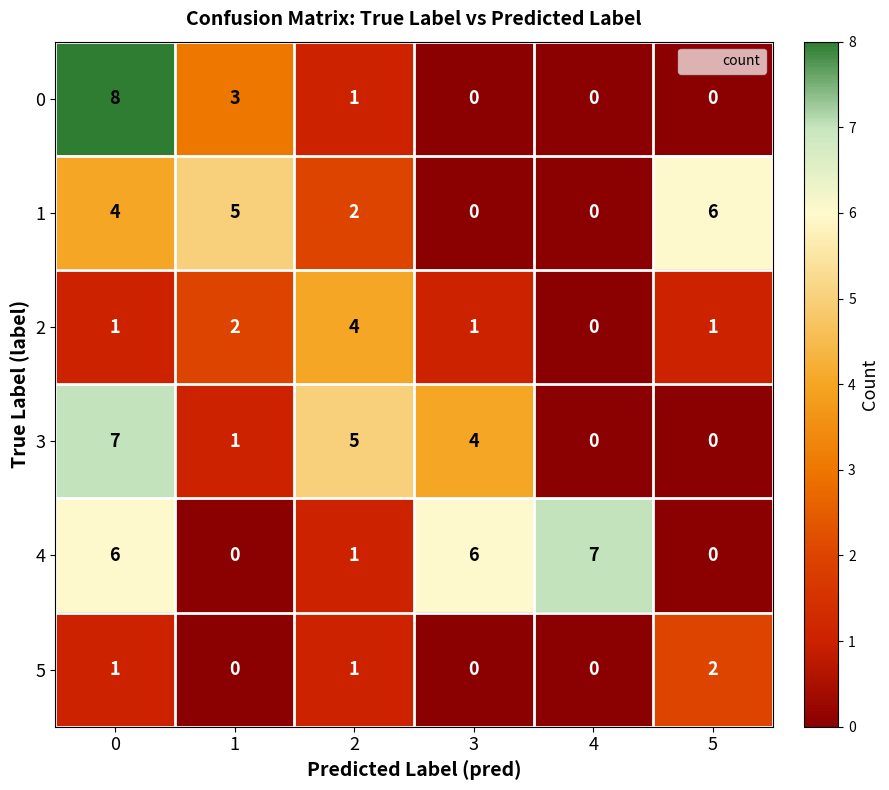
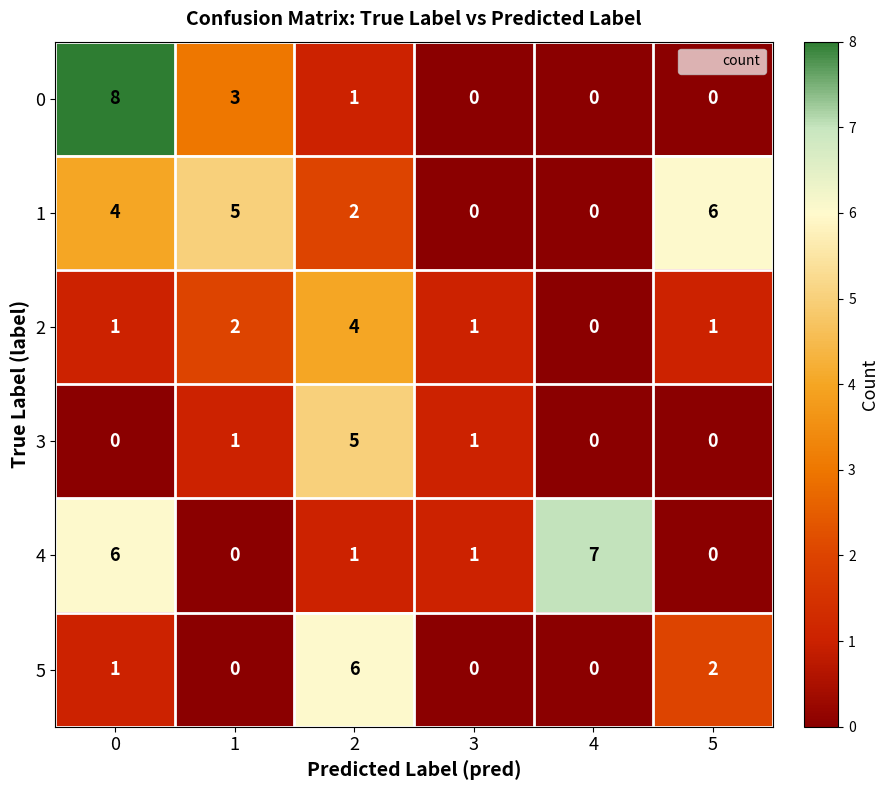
  {
    "0": {
      "0": 8,
      "1": 3,
      "2": 1,
      "3": 0,
      "4": 0,
      "5": 0
    },
    "1": {
      "0": 4,
      "1": 5,
      "2": 2,
      "3": 0,
      "4": 0,
      "5": 6
    },
    "2": {
      "0": 1,
      "1": 2,
      "2": 4,
      "3": 1,
      "4": 0,
      "5": 1
    },
    "3": {
-     "0": 7,
+     "0": 0,
      "1": 1,
      "2": 5,
-     "3": 4,
+     "3": 1,
      "4": 0,
      "5": 0
    },
    "4": {
      "0": 6,
      "1": 0,
      "2": 1,
-     "3": 6,
+     "3": 1,
      "4": 7,
      "5": 0
    },
    "5": {
      "0": 1,
      "1": 0,
-     "2": 1,
+     "2": 6,
      "3": 0,
      "4": 0,
      "5": 2
    }
  }
